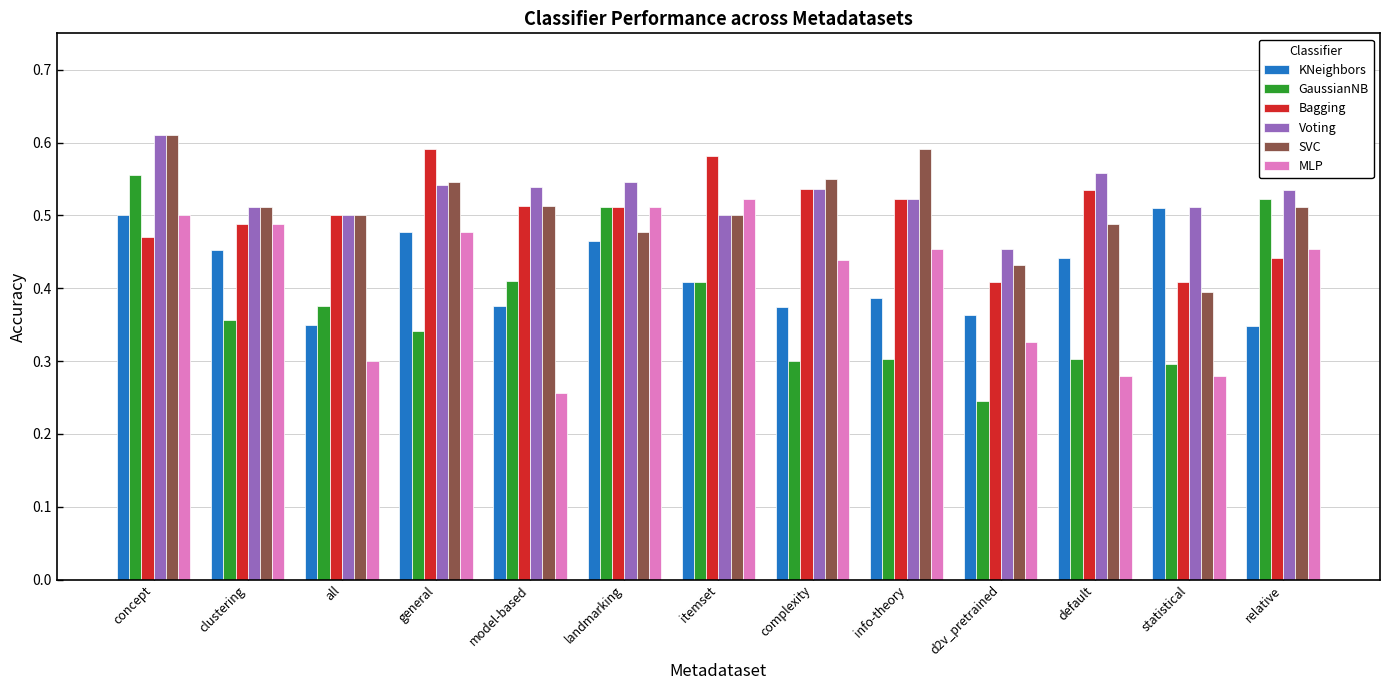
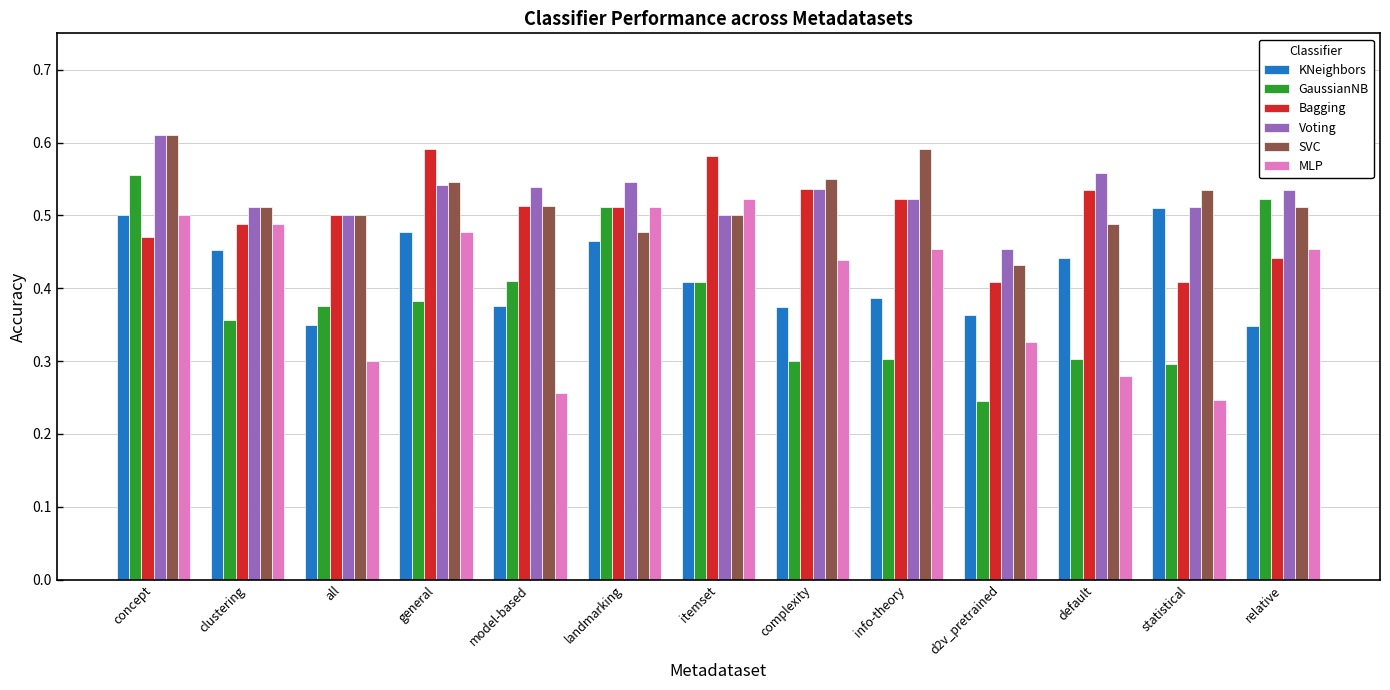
  {
    "KNeighbors": {
      "concept": 0.50,
      "clustering": 0.45,
      "all": 0.35,
      "general": 0.48,
      "model-based": 0.38,
      "landmarking": 0.47,
      "itemset": 0.41,
      "complexity": 0.37,
      "info-theory": 0.39,
      "d2v_pretrained": 0.36,
      "default": 0.44,
      "statistical": 0.51,
      "relative": 0.35
    },
    "GaussianNB": {
      "concept": 0.56,
      "clustering": 0.36,
      "all": 0.38,
-     "general": 0.34,
+     "general": 0.38,
      "model-based": 0.41,
      "landmarking": 0.51,
      "itemset": 0.41,
      "complexity": 0.30,
      "info-theory": 0.30,
      "d2v_pretrained": 0.25,
      "default": 0.30,
      "statistical": 0.30,
      "relative": 0.52
    },
    "Bagging": {
      "concept": 0.47,
      "clustering": 0.49,
      "all": 0.50,
      "general": 0.59,
      "model-based": 0.51,
      "landmarking": 0.51,
      "itemset": 0.58,
      "complexity": 0.54,
      "info-theory": 0.52,
      "d2v_pretrained": 0.41,
      "default": 0.53,
      "statistical": 0.41,
      "relative": 0.44
    },
    "Voting": {
      "concept": 0.61,
      "clustering": 0.51,
      "all": 0.50,
      "general": 0.54,
      "model-based": 0.54,
      "landmarking": 0.55,
      "itemset": 0.50,
      "complexity": 0.54,
      "info-theory": 0.52,
      "d2v_pretrained": 0.45,
      "default": 0.56,
      "statistical": 0.51,
      "relative": 0.53
    },
    "SVC": {
      "concept": 0.61,
      "clustering": 0.51,
      "all": 0.50,
      "general": 0.55,
      "model-based": 0.51,
      "landmarking": 0.48,
      "itemset": 0.50,
      "complexity": 0.55,
      "info-theory": 0.59,
      "d2v_pretrained": 0.43,
      "default": 0.49,
-     "statistical": 0.40,
+     "statistical": 0.53,
      "relative": 0.51
    },
    "MLP": {
      "concept": 0.50,
      "clustering": 0.49,
      "all": 0.30,
      "general": 0.48,
      "model-based": 0.26,
      "landmarking": 0.51,
      "itemset": 0.52,
      "complexity": 0.44,
      "info-theory": 0.45,
      "d2v_pretrained": 0.33,
      "default": 0.28,
-     "statistical": 0.28,
+     "statistical": 0.25,
      "relative": 0.45
    }
  }
